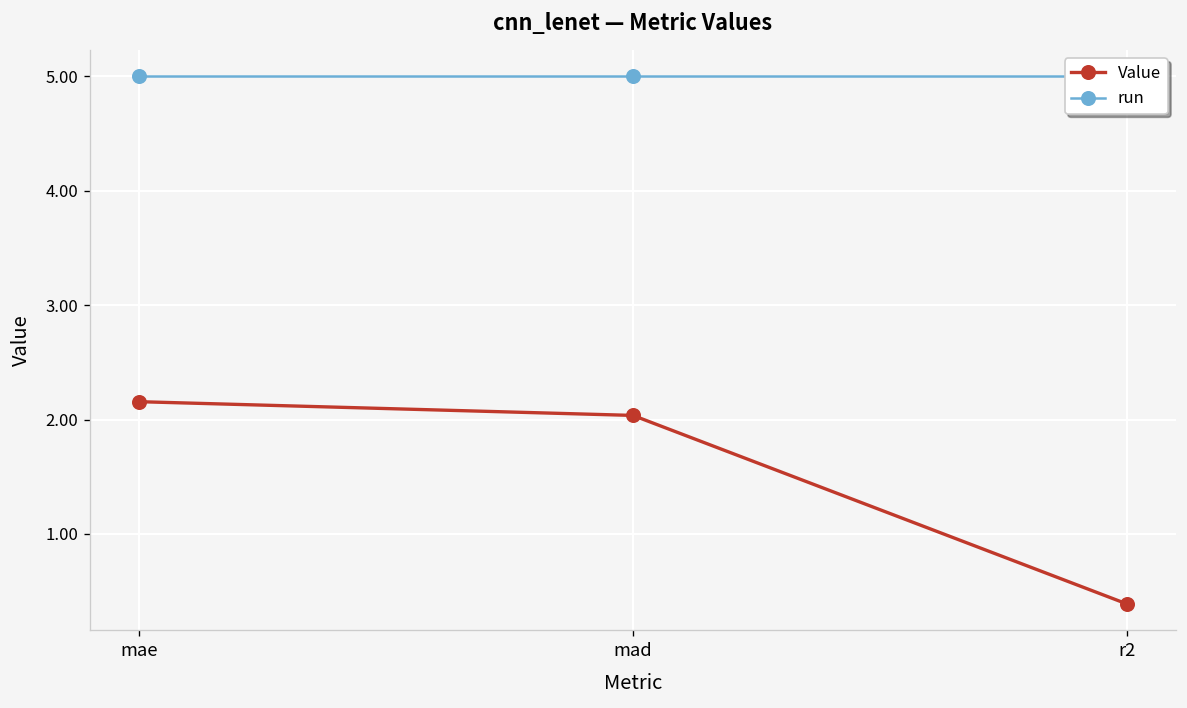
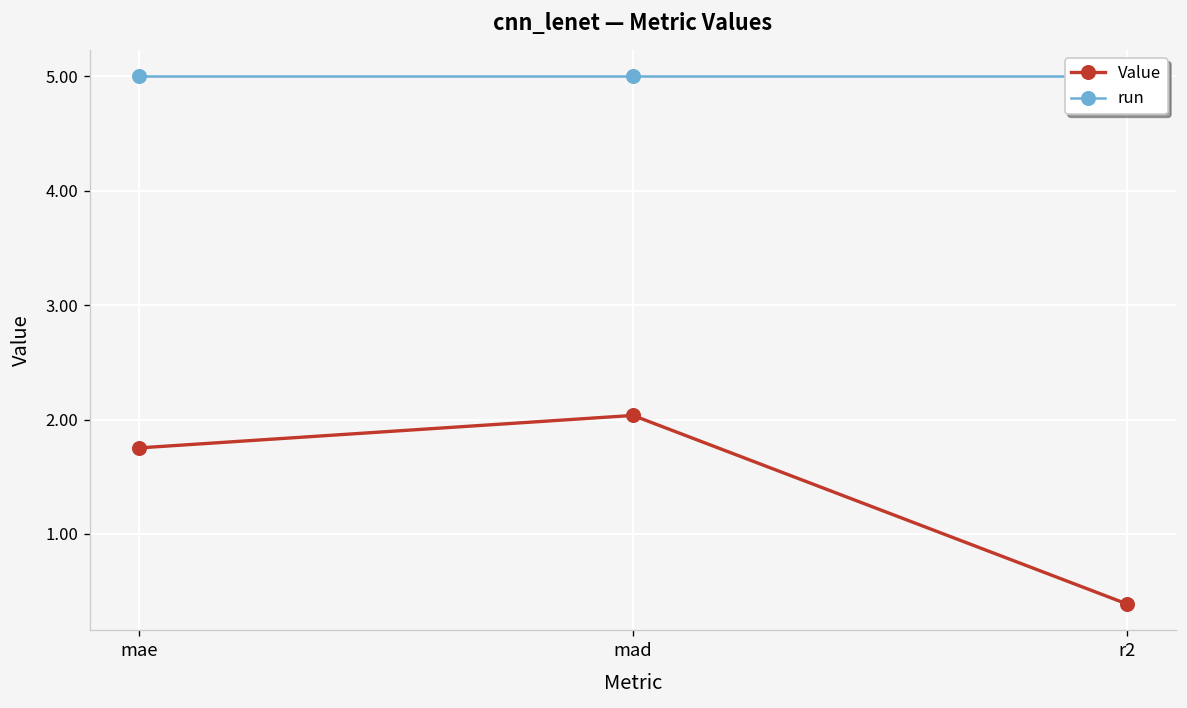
  {
    "Value": {
-     "mae": 2.2,
+     "mae": 1.8,
      "mad": 2.0,
      "r2": 0.4
    },
    "run": {
      "mae": 5.0,
      "mad": 5.0
    }
  }
